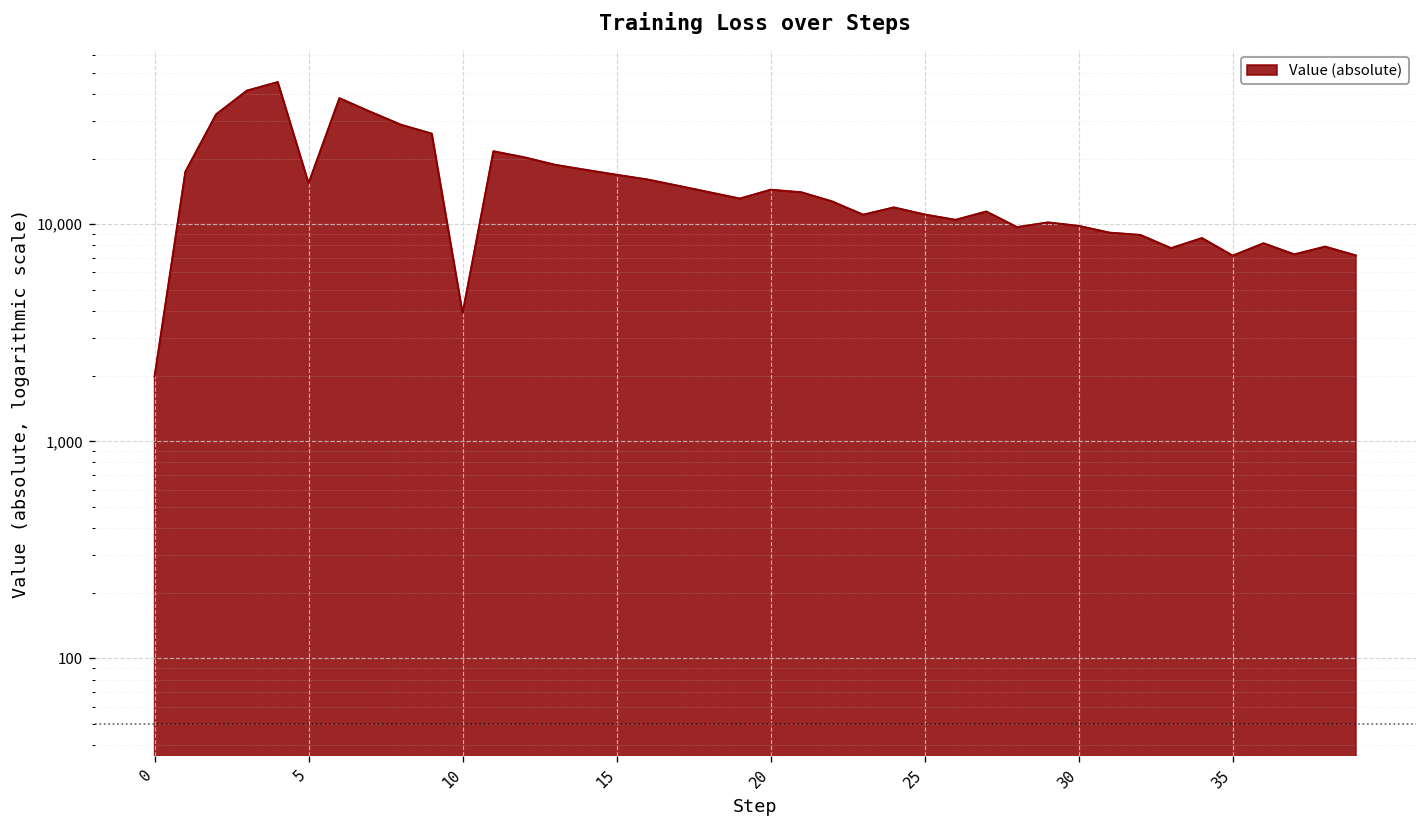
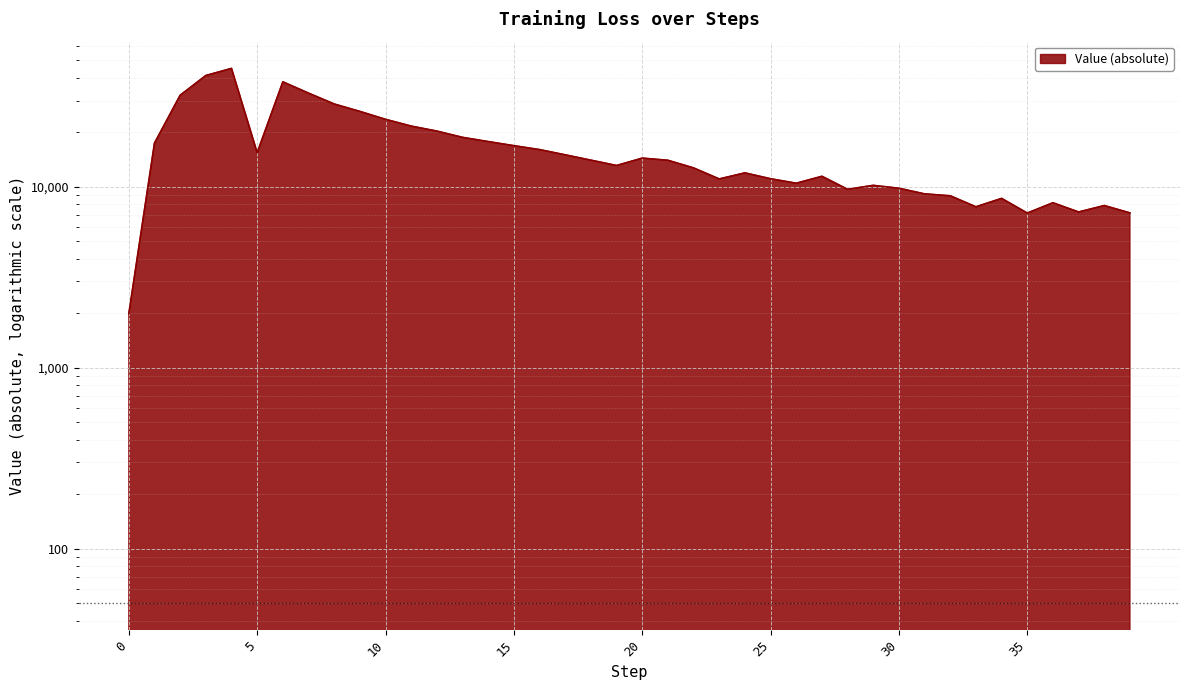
  {
    "0": "2,000",
    "5": "15,000",
-   "10": "3,900",
+   "10": "24,000",
    "15": "17,000",
    "20": "14,000",
    "25": "11,000",
    "30": "10,000",
    "35": "7,200"
  }
